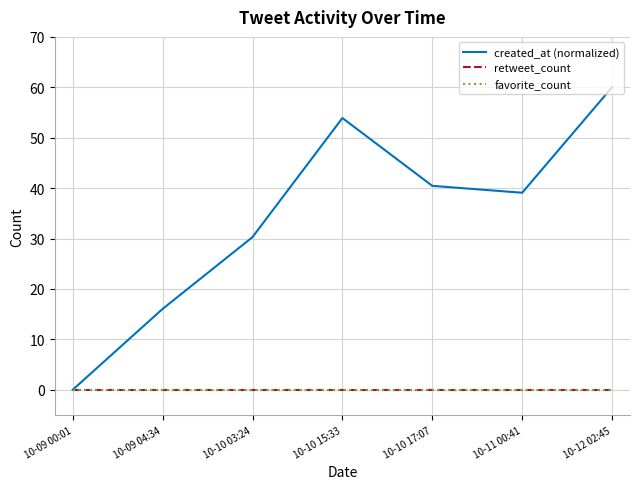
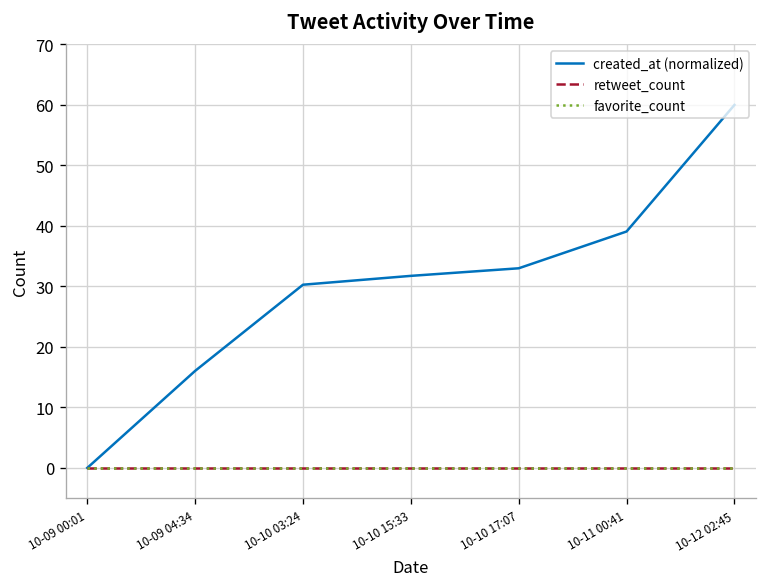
  {
    "created_at (normalized)": {
      "10-09 04:34": 16,
      "10-10 03:24": 30,
-     "10-10 15:33": 54,
-     "10-10 17:07": 40,
+     "10-10 15:33": 32,
+     "10-10 17:07": 33,
      "10-11 00:41": 39
    },
    "favorite_count": {
      "10-09 04:34": 0,
      "10-10 03:24": 0,
      "10-10 15:33": 0,
      "10-10 17:07": 0,
      "10-11 00:41": 0,
      "10-12 02:45": 0
    }
  }
